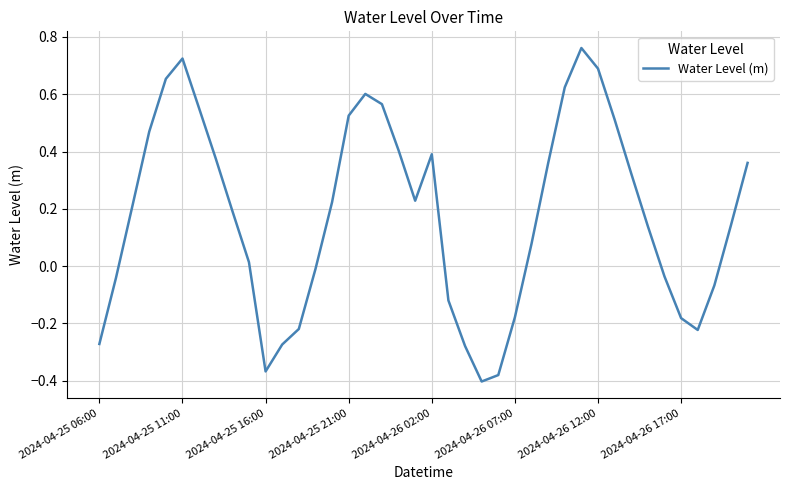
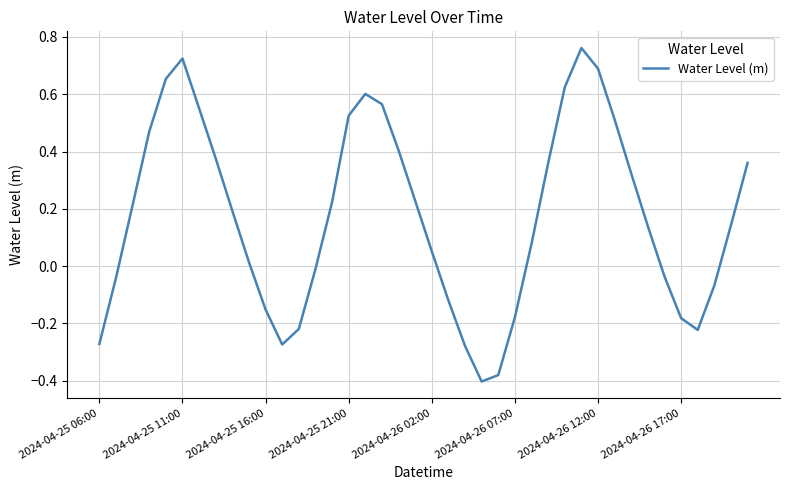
  {
    "2024-04-25 06:00": -0.27,
    "2024-04-25 11:00": 0.72,
-   "2024-04-25 16:00": -0.37,
+   "2024-04-25 16:00": -0.15,
    "2024-04-25 21:00": 0.53,
-   "2024-04-26 02:00": 0.39,
+   "2024-04-26 02:00": 0.05,
    "2024-04-26 07:00": -0.18,
    "2024-04-26 12:00": 0.69,
    "2024-04-26 17:00": -0.18
  }
